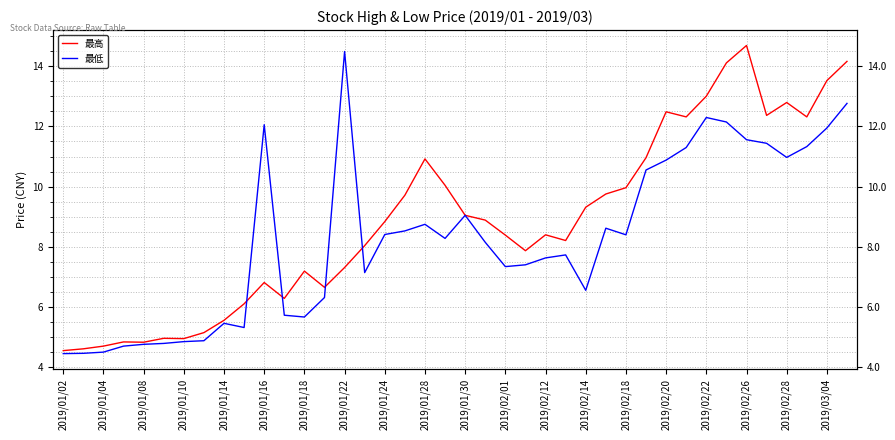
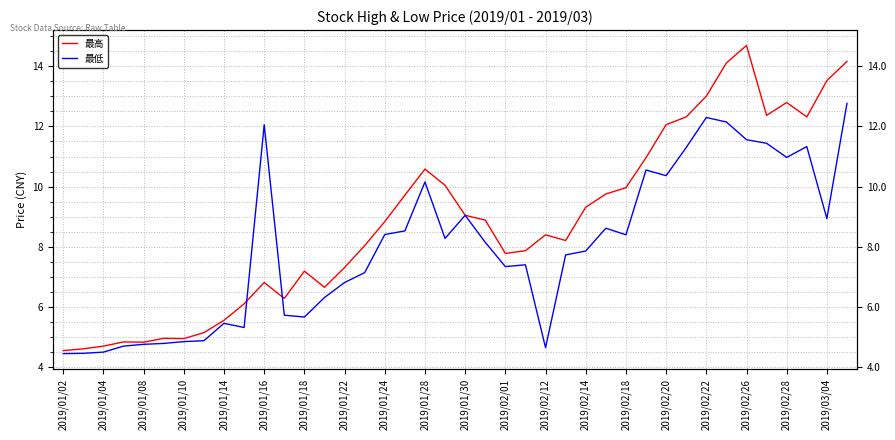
  {
    "最高": {
      "2019/01/02": 4.5,
      "2019/01/04": 4.7,
      "2019/01/10": 4.9,
      "2019/01/14": 5.5,
      "2019/01/16": 6.8,
      "2019/01/18": 7.2,
      "2019/01/22": 7.3,
      "2019/01/24": 8.8,
-     "2019/01/28": 10.9,
-     "2019/02/01": 8.4,
+     "2019/01/28": 10.6,
+     "2019/02/01": 7.8,
      "2019/02/12": 8.4,
      "2019/02/14": 9.3,
      "2019/02/18": 10.0,
-     "2019/02/20": 12.5,
+     "2019/02/20": 12.1,
      "2019/02/22": 13.0,
      "2019/02/26": 14.7,
      "2019/02/28": 12.8,
      "2019/03/04": 13.5
    },
    "最低": {
      "2019/01/02": 4.4,
      "2019/01/04": 4.5,
      "2019/01/10": 4.8,
      "2019/01/14": 5.4,
      "2019/01/16": 12.1,
      "2019/01/18": 5.7,
-     "2019/01/22": 14.5,
+     "2019/01/22": 6.8,
      "2019/01/24": 8.4,
-     "2019/01/28": 8.7,
+     "2019/01/28": 10.2,
      "2019/02/01": 7.3,
-     "2019/02/12": 7.6,
-     "2019/02/14": 6.5,
+     "2019/02/12": 4.6,
+     "2019/02/14": 7.9,
      "2019/02/18": 8.4,
-     "2019/02/20": 10.9,
+     "2019/02/20": 10.4,
      "2019/02/22": 12.3,
      "2019/02/26": 11.6,
      "2019/02/28": 11.0,
-     "2019/03/04": 12.0
+     "2019/03/04": 8.9
    }
  }
